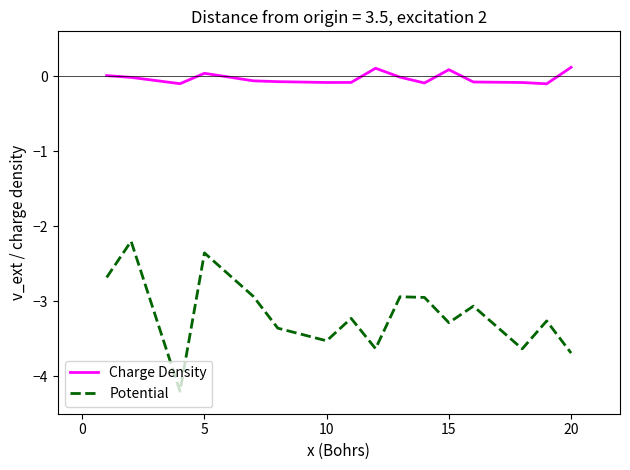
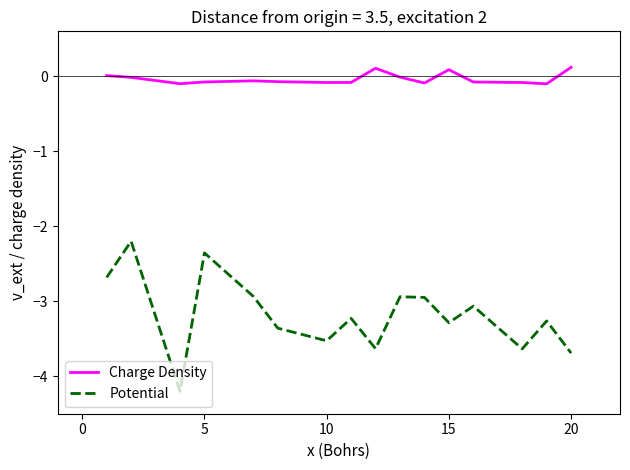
  {
    "Charge Density": {
-     "5": 0.0,
+     "5": -0.1,
      "10": -0.1,
      "15": 0.1,
      "20": 0.1
    },
    "Potential": {
      "5": -2.4,
      "10": -3.5,
      "15": -3.3,
      "20": -3.7
    }
  }
